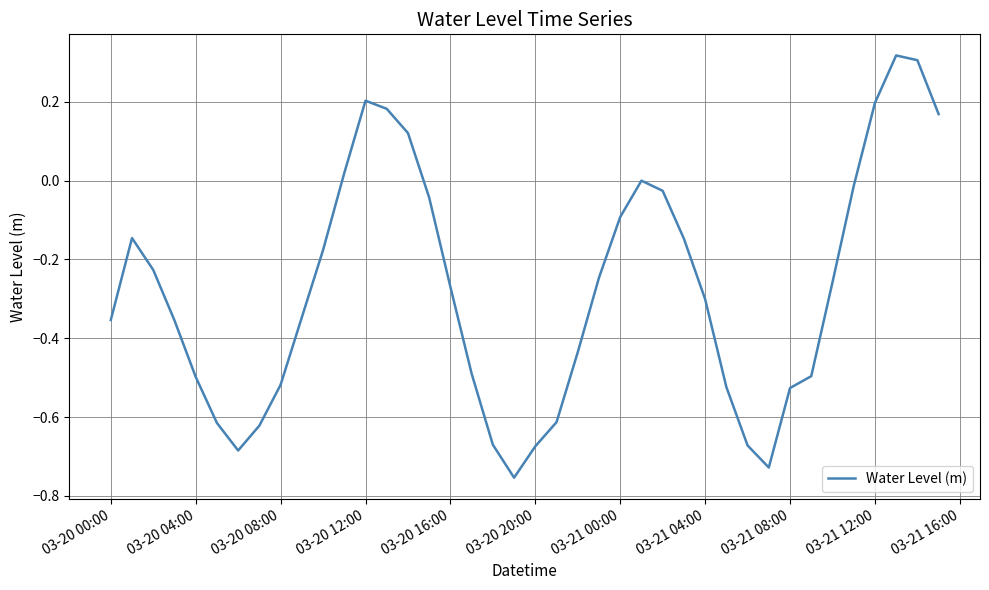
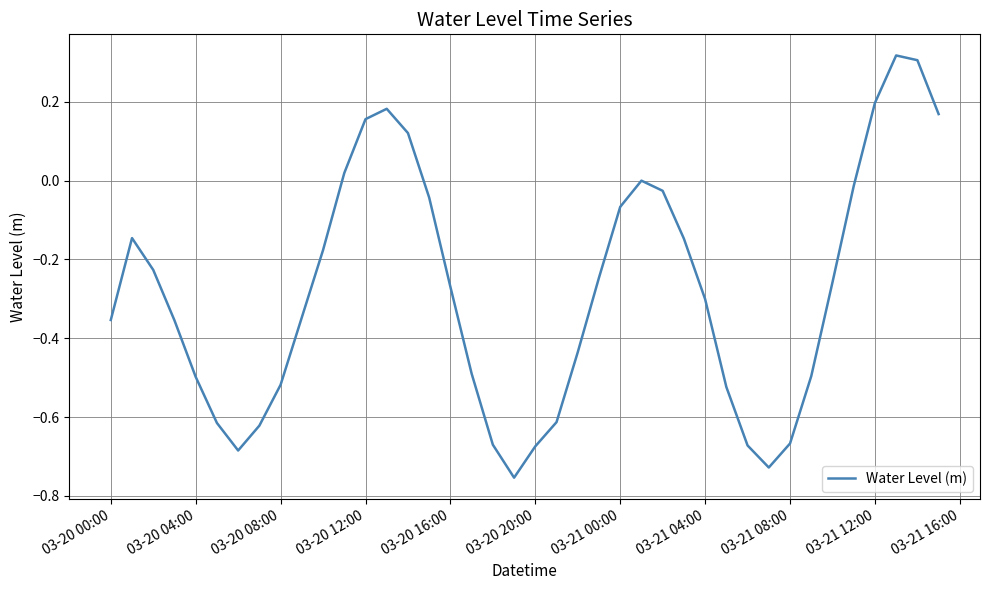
  {
    "03-20 00:00": -0.35,
    "03-20 04:00": -0.50,
    "03-20 08:00": -0.52,
-   "03-20 12:00": 0.20,
+   "03-20 12:00": 0.16,
    "03-20 16:00": -0.27,
    "03-20 20:00": -0.67,
-   "03-21 00:00": -0.09,
+   "03-21 00:00": -0.07,
    "03-21 04:00": -0.30,
-   "03-21 08:00": -0.53,
+   "03-21 08:00": -0.67,
    "03-21 12:00": 0.20
  }
